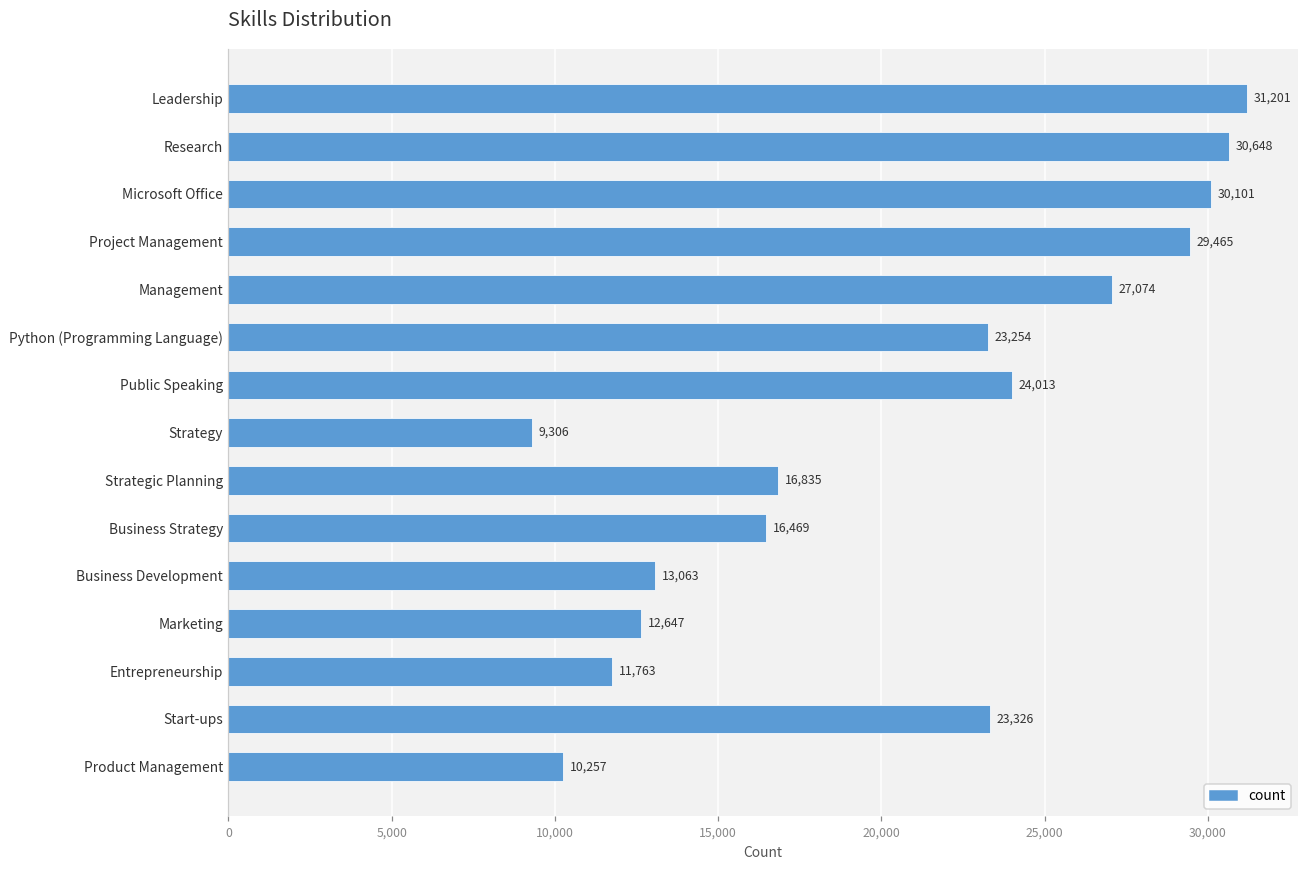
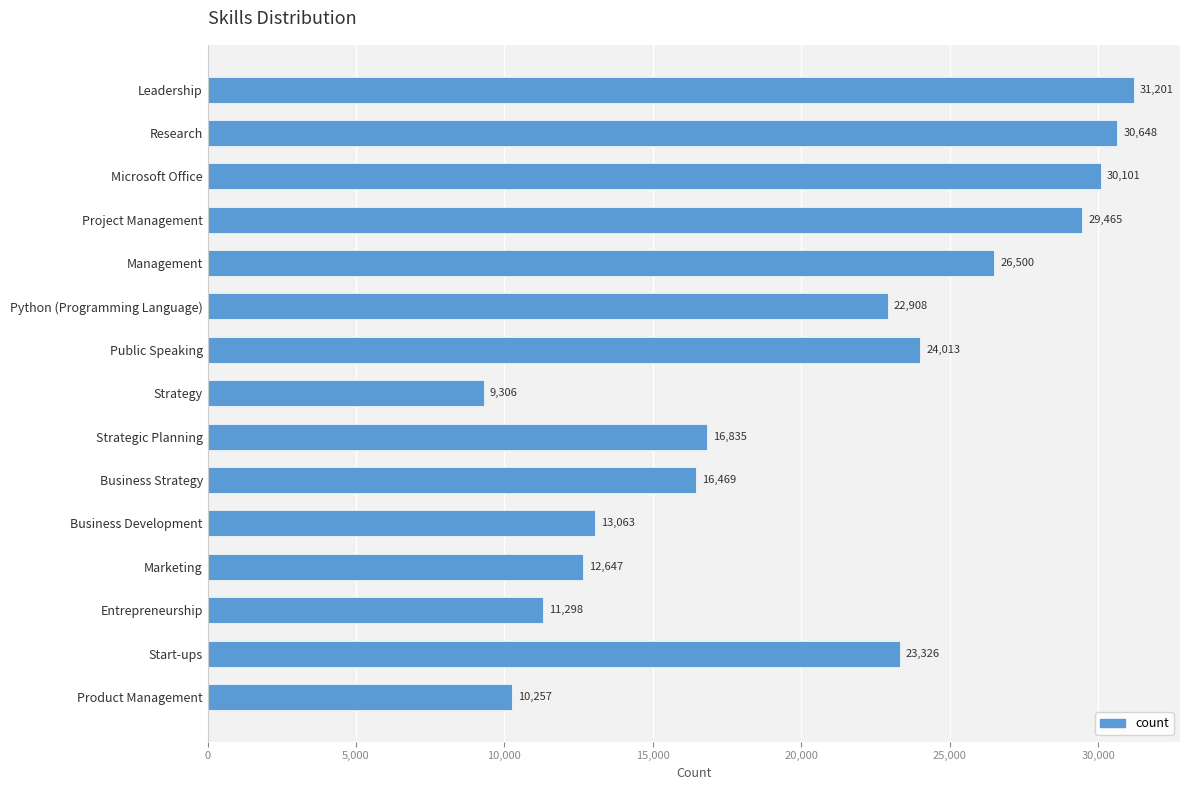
  {
    "Leadership": "31,201",
    "Research": "30,648",
    "Microsoft Office": "30,101",
    "Project Management": "29,465",
-   "Management": "27,074",
-   "Python (Programming Language)": "23,254",
+   "Management": "26,500",
+   "Python (Programming Language)": "22,908",
    "Public Speaking": "24,013",
    "Strategy": "9,306",
    "Strategic Planning": "16,835",
    "Business Strategy": "16,469",
    "Business Development": "13,063",
    "Marketing": "12,647",
-   "Entrepreneurship": "11,763",
+   "Entrepreneurship": "11,298",
    "Start-ups": "23,326",
    "Product Management": "10,257"
  }
